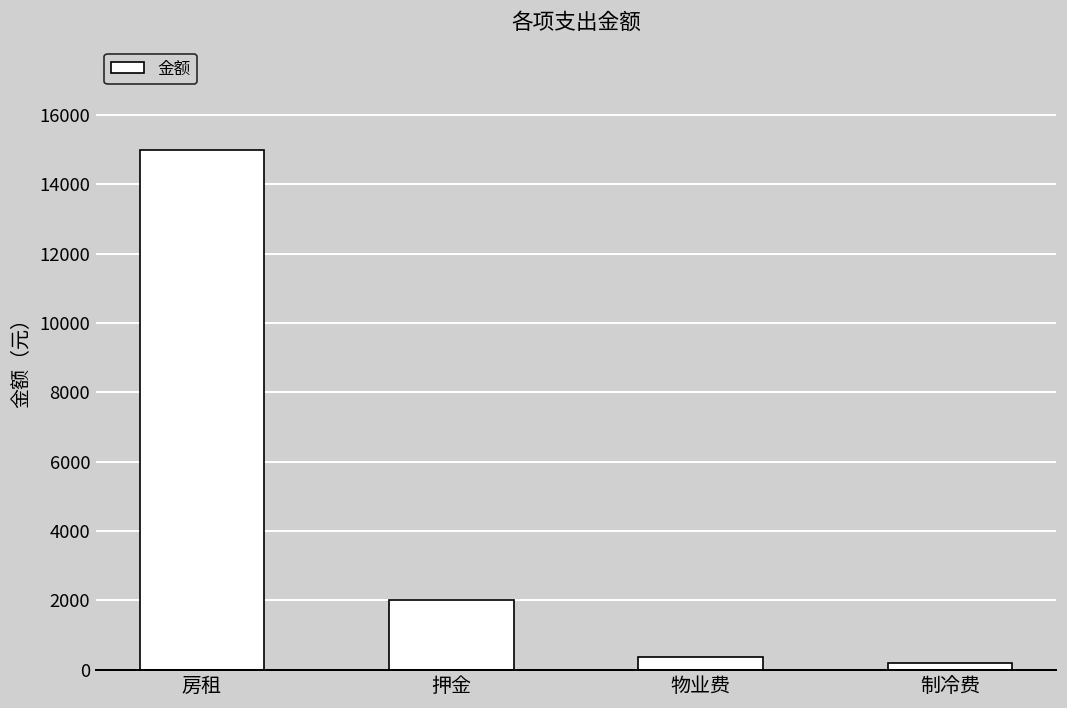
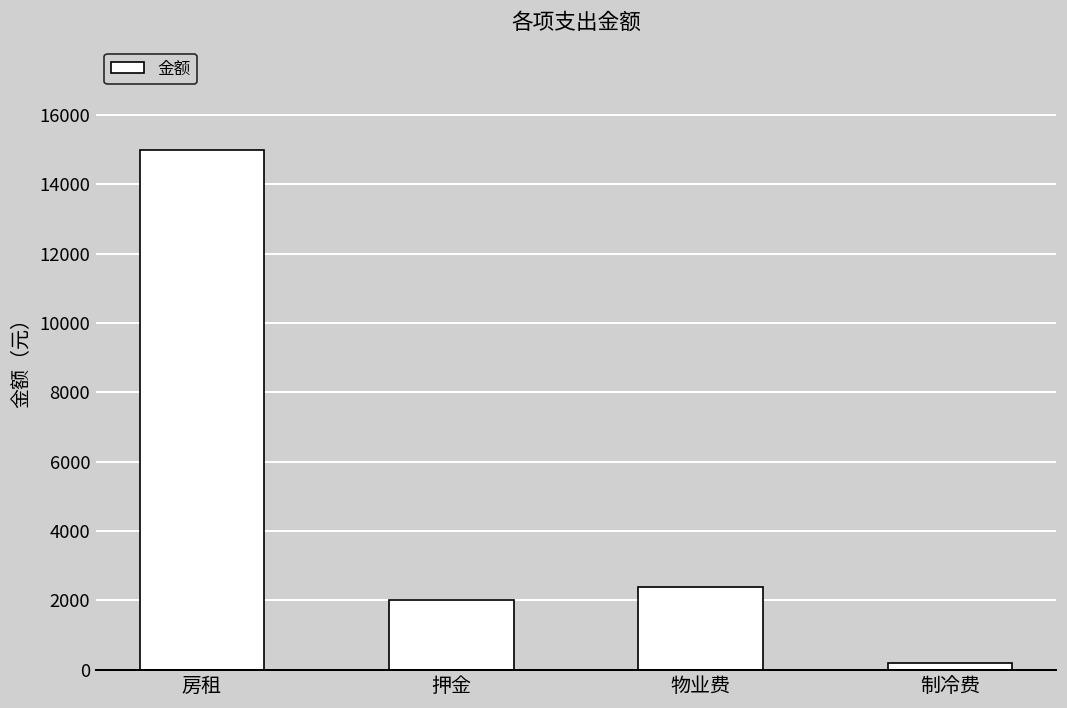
  {
    "房租": 15000,
    "押金": 2000,
-   "物业费": 400,
+   "物业费": 2400,
    "制冷费": 200
  }
